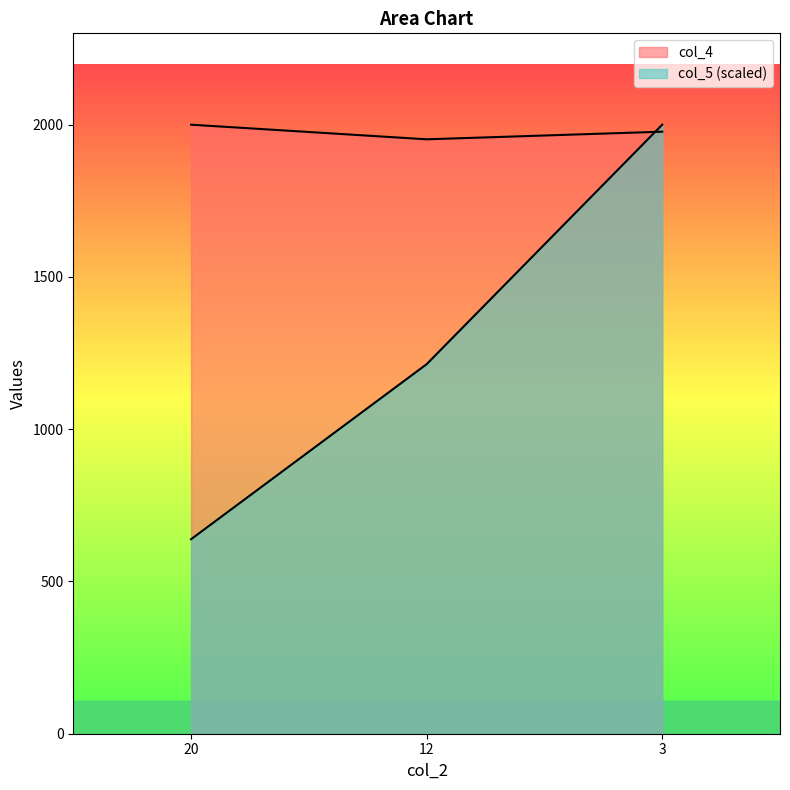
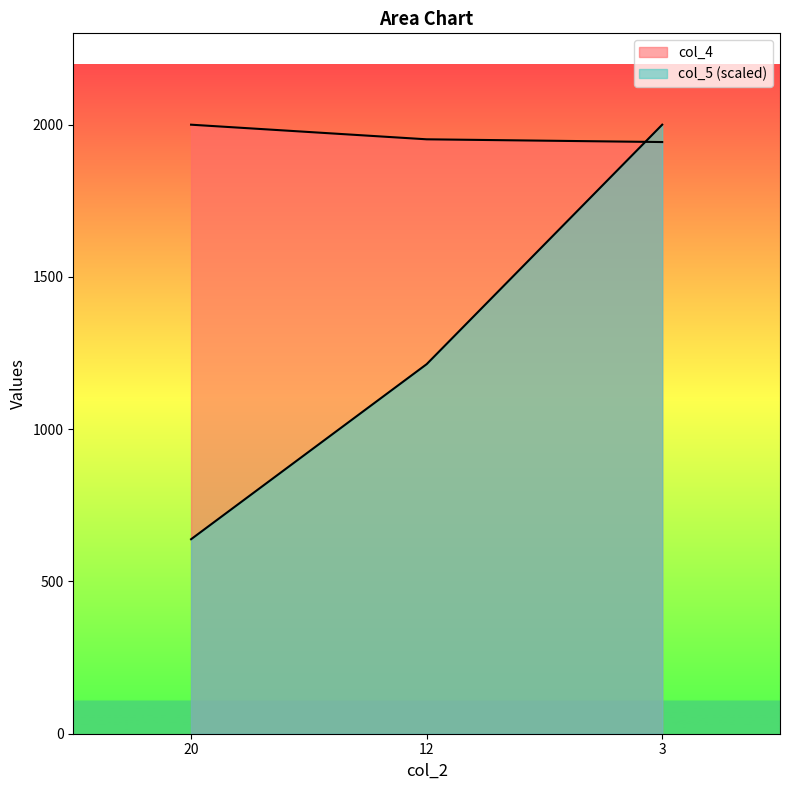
  {
    "col_4": {
      "20": 2000,
      "12": 1950,
-     "3": 1980
+     "3": 1940
    },
    "col_5 (scaled)": {
      "20": 640,
      "12": 1210,
      "3": 2000
    }
  }
